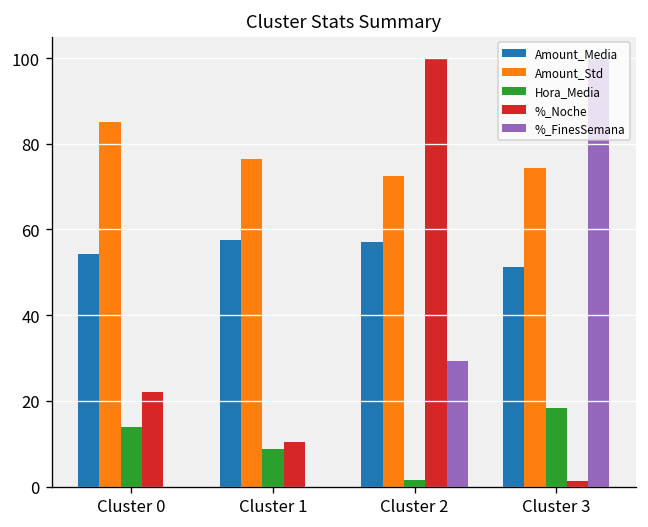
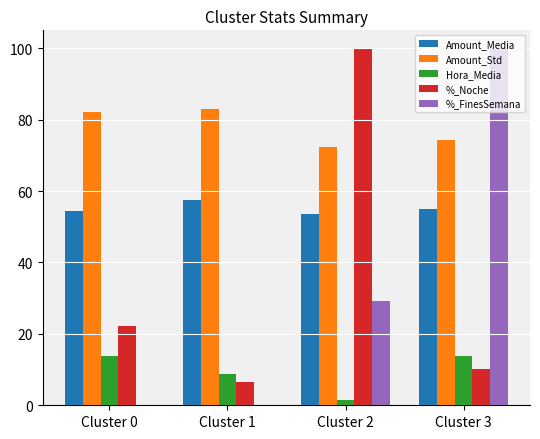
  {
    "Amount_Media": {
      "Cluster 0": 54,
      "Cluster 1": 58,
-     "Cluster 2": 57,
-     "Cluster 3": 51
+     "Cluster 2": 54,
+     "Cluster 3": 55
    },
    "Amount_Std": {
-     "Cluster 0": 85,
-     "Cluster 1": 76,
+     "Cluster 0": 82,
+     "Cluster 1": 83,
      "Cluster 2": 72,
      "Cluster 3": 74
    },
    "Hora_Media": {
      "Cluster 0": 14,
      "Cluster 1": 9,
      "Cluster 2": 2,
-     "Cluster 3": 18
+     "Cluster 3": 14
    },
    "%_Noche": {
      "Cluster 0": 22,
-     "Cluster 1": 10,
+     "Cluster 1": 6,
      "Cluster 2": 100,
-     "Cluster 3": 1
+     "Cluster 3": 10
    },
    "%_FinesSemana": {
      "Cluster 0": 0,
      "Cluster 1": 0,
      "Cluster 2": 29
    }
  }
